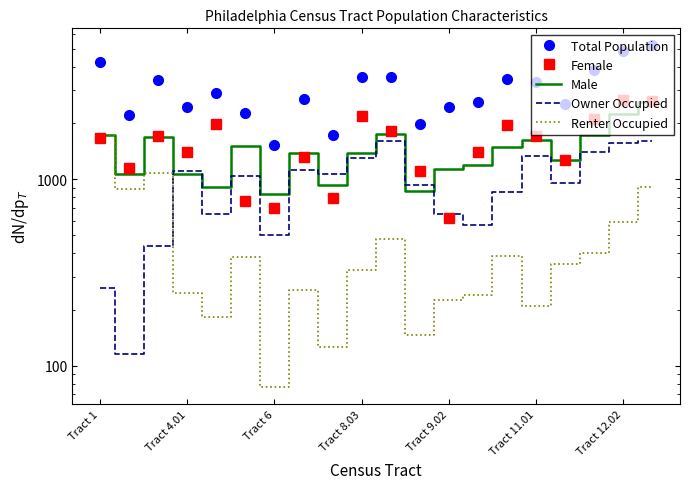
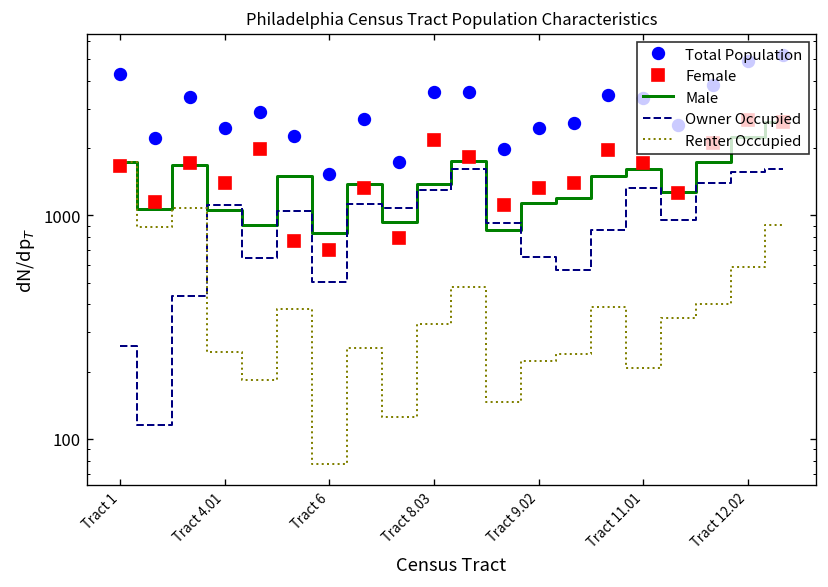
  {
    "Total Population": {
      "Tract 1": 4300,
      "Tract 4.01": 2500,
      "Tract 6": 1500,
      "Tract 8.03": 3600,
      "Tract 9.02": 2500
    },
    "Female": {
      "Tract 1": 1700,
      "Tract 4.01": 1400,
      "Tract 6": 700,
      "Tract 8.03": 2200,
-     "Tract 9.02": 620,
+     "Tract 9.02": 1300,
      "Tract 11.01": 1700
    },
    "Male": {
      "Tract 4.01": 1100,
      "Tract 6": 800,
      "Tract 8.03": 1400,
      "Tract 9.02": 1100,
      "Tract 11.01": 1600
    },
    "Owner Occupied": {
      "Tract 1": 260,
      "Tract 4.01": 1100,
      "Tract 6": 500,
      "Tract 8.03": 1300,
      "Tract 9.02": 650,
      "Tract 11.01": 1300,
      "Tract 12.02": 1600
    },
    "Renter Occupied": {
      "Tract 4.01": 250,
      "Tract 6": 77,
      "Tract 8.03": 330,
      "Tract 9.02": 220,
      "Tract 11.01": 210,
      "Tract 12.02": 590
    }
  }
